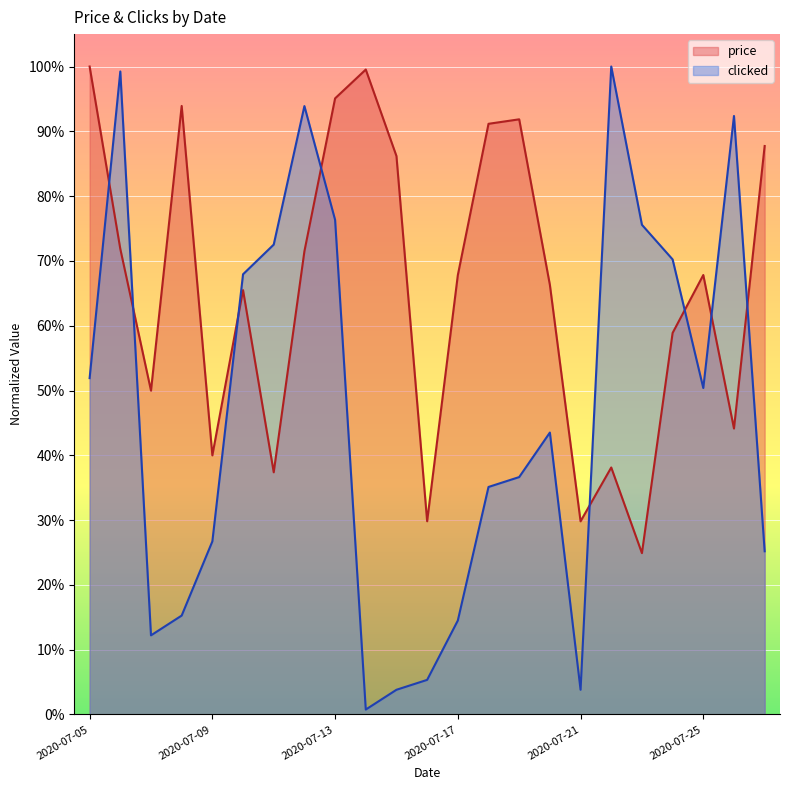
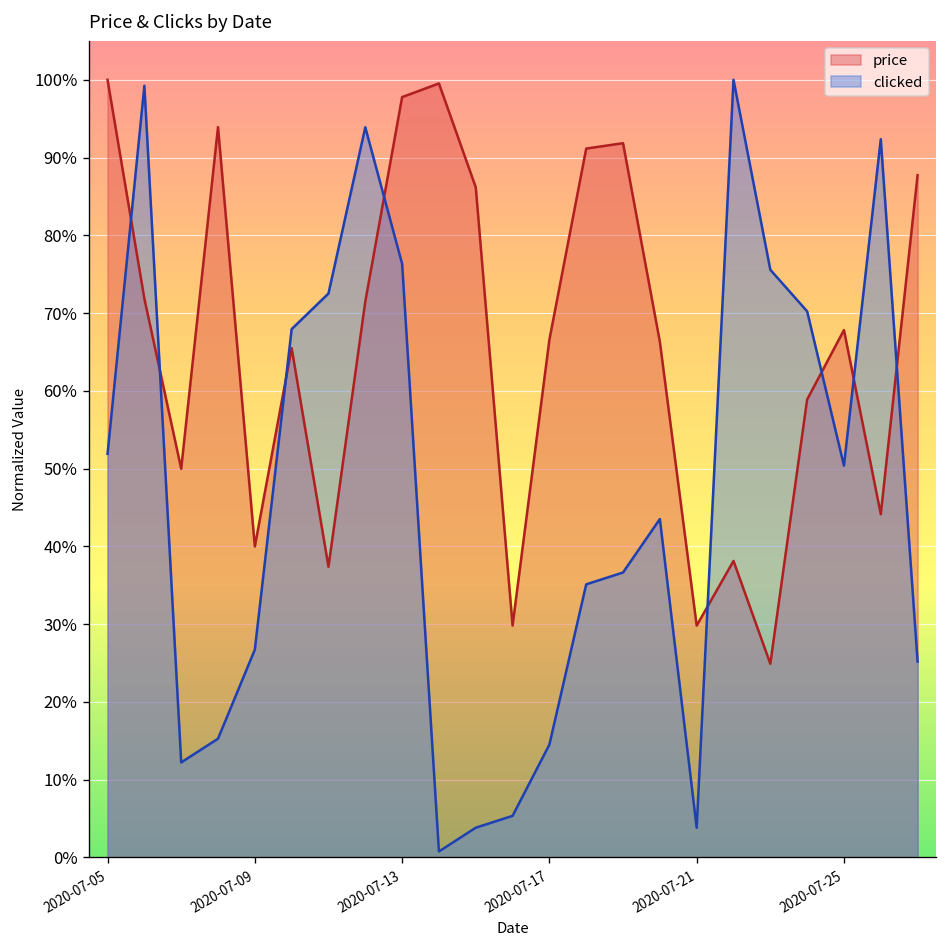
  {
    "price": {
      "2020-07-05": "100%",
      "2020-07-09": "40%",
-     "2020-07-13": "95%",
-     "2020-07-17": "68%",
+     "2020-07-13": "98%",
+     "2020-07-17": "67%",
      "2020-07-21": "30%",
      "2020-07-25": "68%"
    },
    "clicked": {
      "2020-07-05": "52%",
      "2020-07-09": "27%",
      "2020-07-13": "76%",
      "2020-07-17": "15%",
      "2020-07-21": "4%",
      "2020-07-25": "50%"
    }
  }
